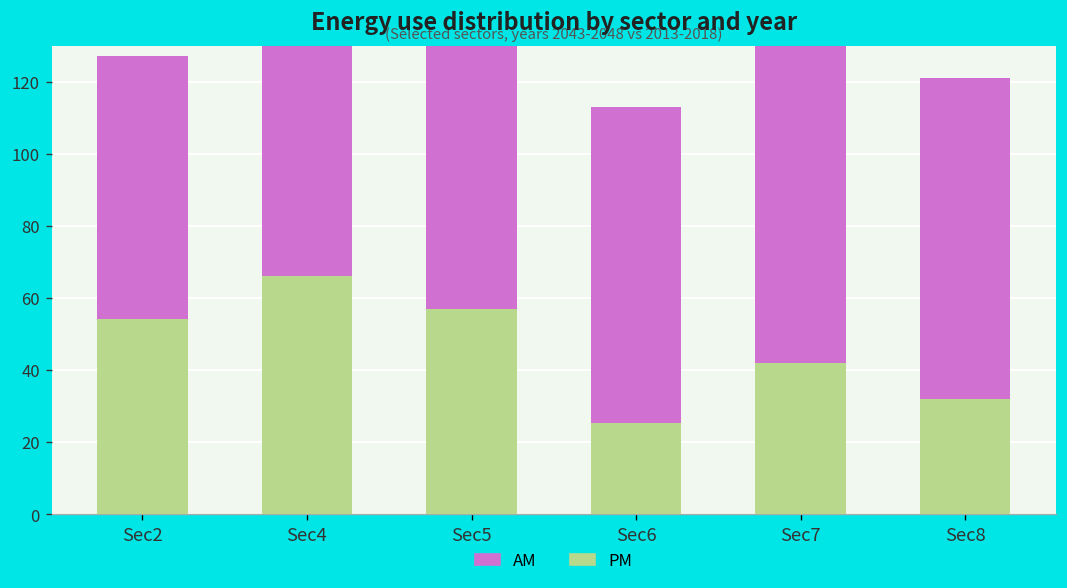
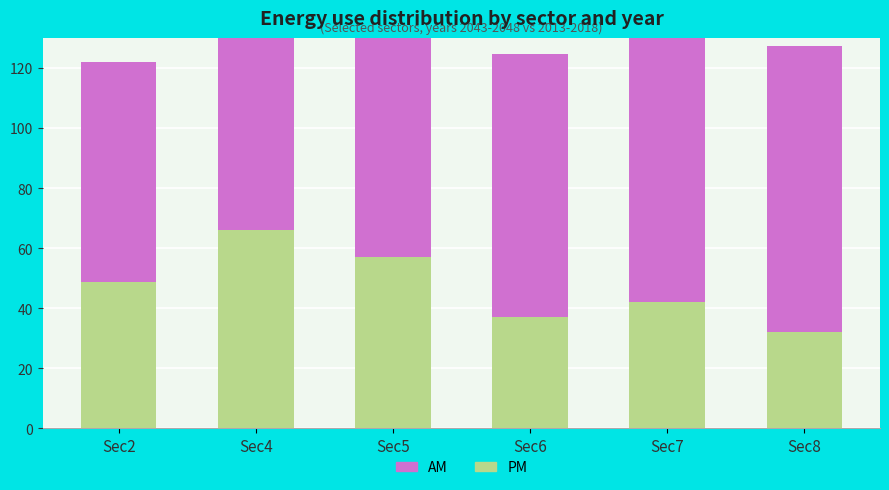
  {
    "PM": {
-     "Sec2": 54,
+     "Sec2": 49,
      "Sec4": 66,
      "Sec5": 57,
-     "Sec6": 25,
+     "Sec6": 37,
      "Sec7": 42,
      "Sec8": 32
    },
    "AM": {
      "Sec2": 73,
      "Sec6": 88,
-     "Sec8": 89
+     "Sec8": 95
    }
  }
